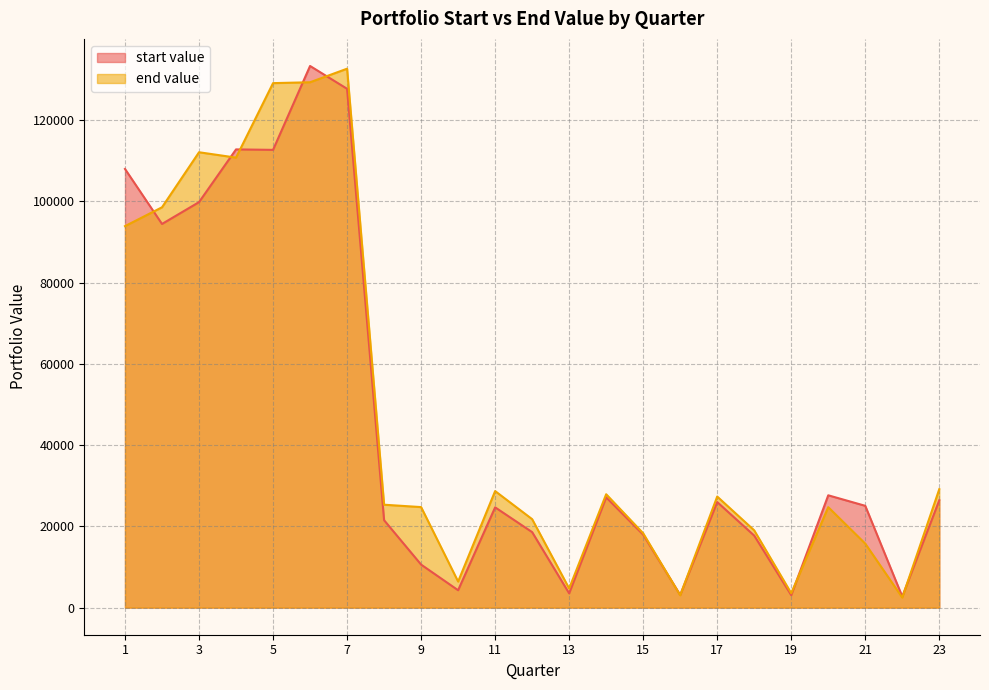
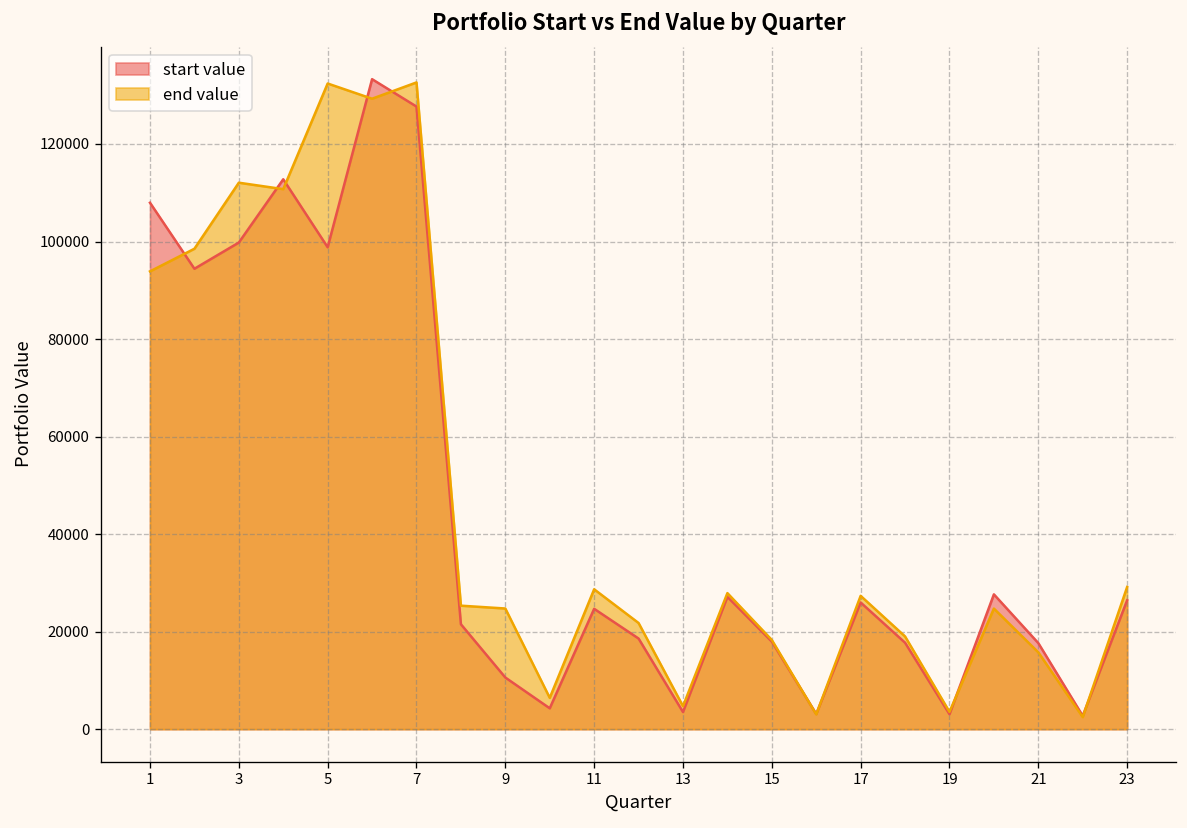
  {
    "start value": {
      "1": 108000,
      "3": 100000,
-     "5": 113000,
+     "5": 99000,
      "7": 128000,
      "9": 11000,
      "11": 25000,
      "13": 4000,
      "17": 26000,
-     "21": 25000,
+     "21": 18000,
      "23": 26000
    },
    "end value": {
      "1": 94000,
      "3": 112000,
-     "5": 129000,
+     "5": 132000,
      "7": 133000,
      "9": 25000,
      "11": 29000,
      "13": 5000,
      "17": 27000,
      "21": 16000,
      "23": 29000
    }
  }
